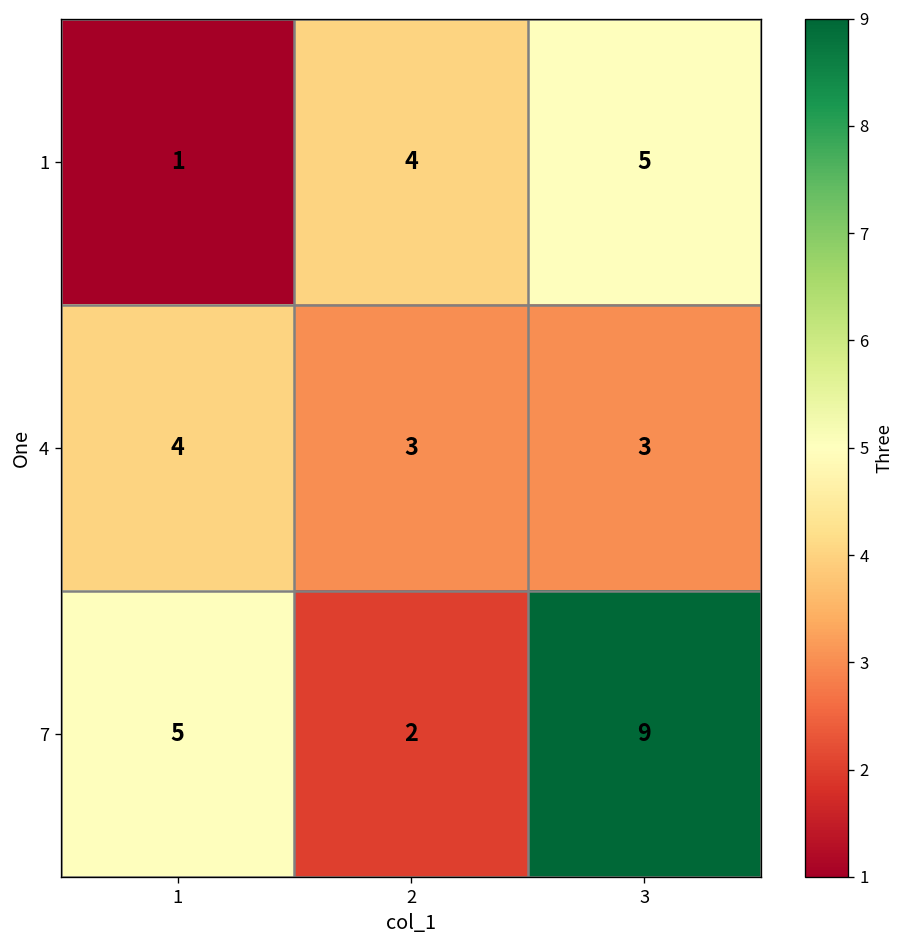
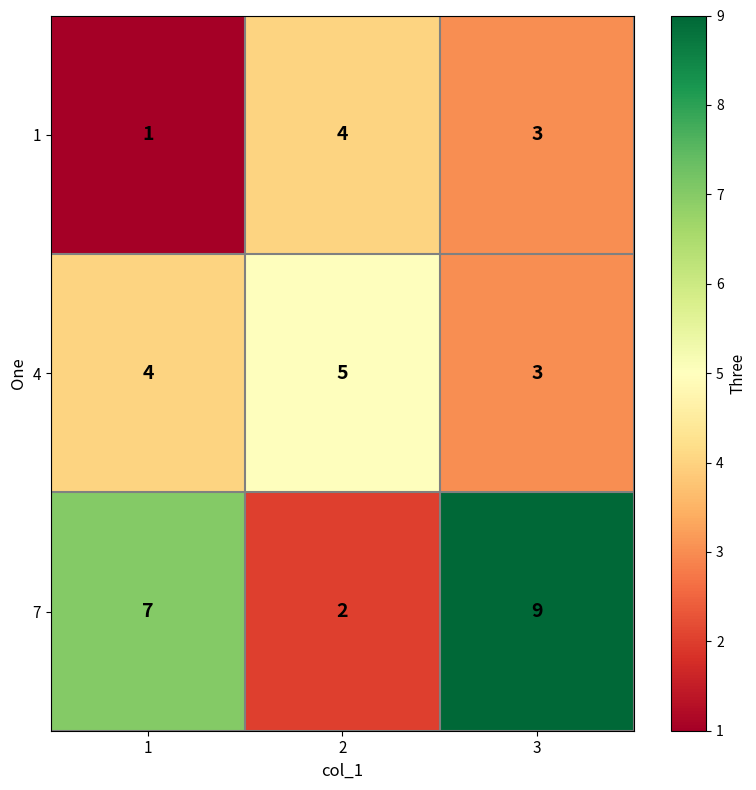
  {
    "1": {
      "1": 1,
      "2": 4,
-     "3": 5
+     "3": 3
    },
    "4": {
      "1": 4,
-     "2": 3,
+     "2": 5,
      "3": 3
    },
    "7": {
-     "1": 5,
+     "1": 7,
      "2": 2,
      "3": 9
    }
  }
